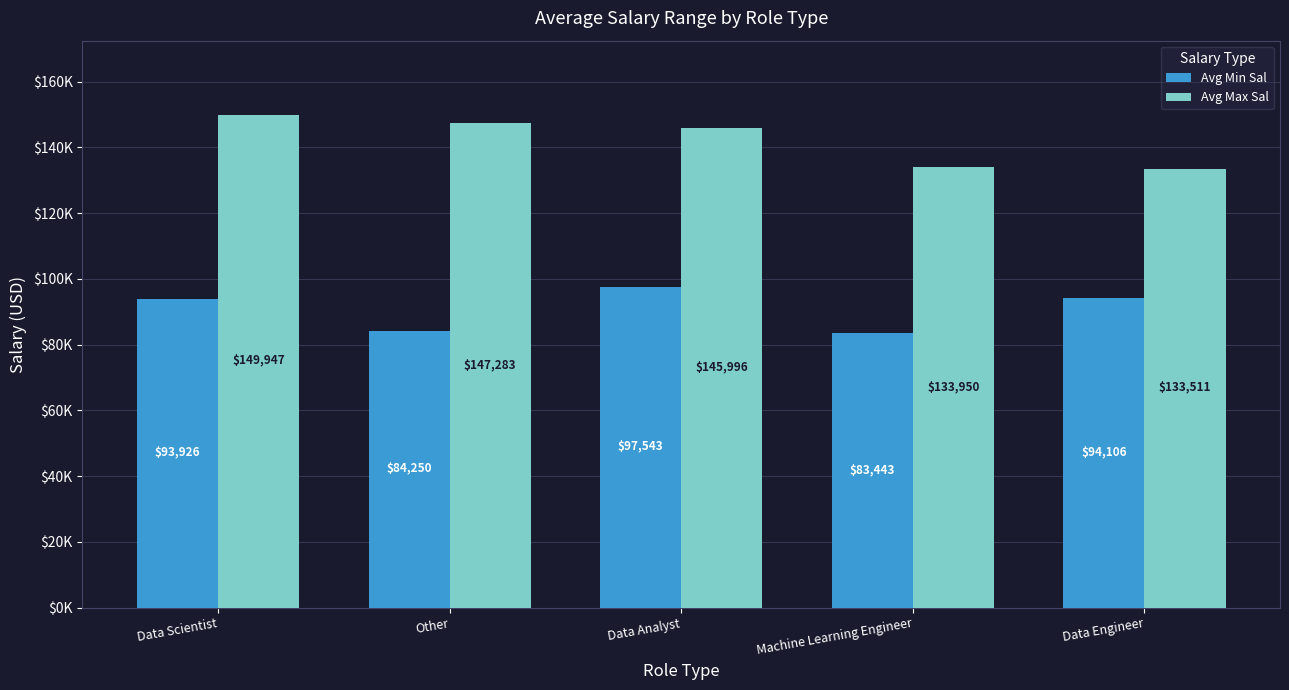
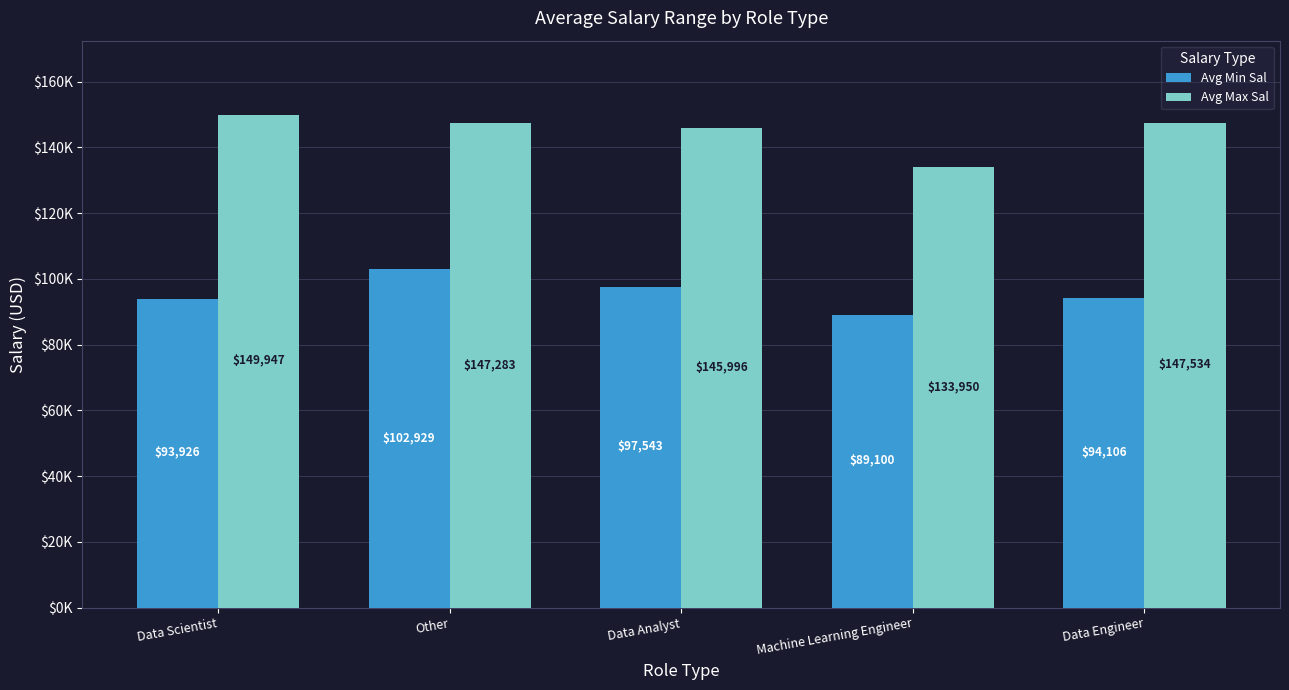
  {
    "Avg Min Sal": {
      "Data Scientist": "$93,926",
-     "Other": "$84,250",
+     "Other": "$102,929",
      "Data Analyst": "$97,543",
-     "Machine Learning Engineer": "$83,443",
+     "Machine Learning Engineer": "$89,100",
      "Data Engineer": "$94,106"
    },
    "Avg Max Sal": {
      "Data Scientist": "$149,947",
      "Other": "$147,283",
      "Data Analyst": "$145,996",
      "Machine Learning Engineer": "$133,950",
-     "Data Engineer": "$133,511"
+     "Data Engineer": "$147,534"
    }
  }
